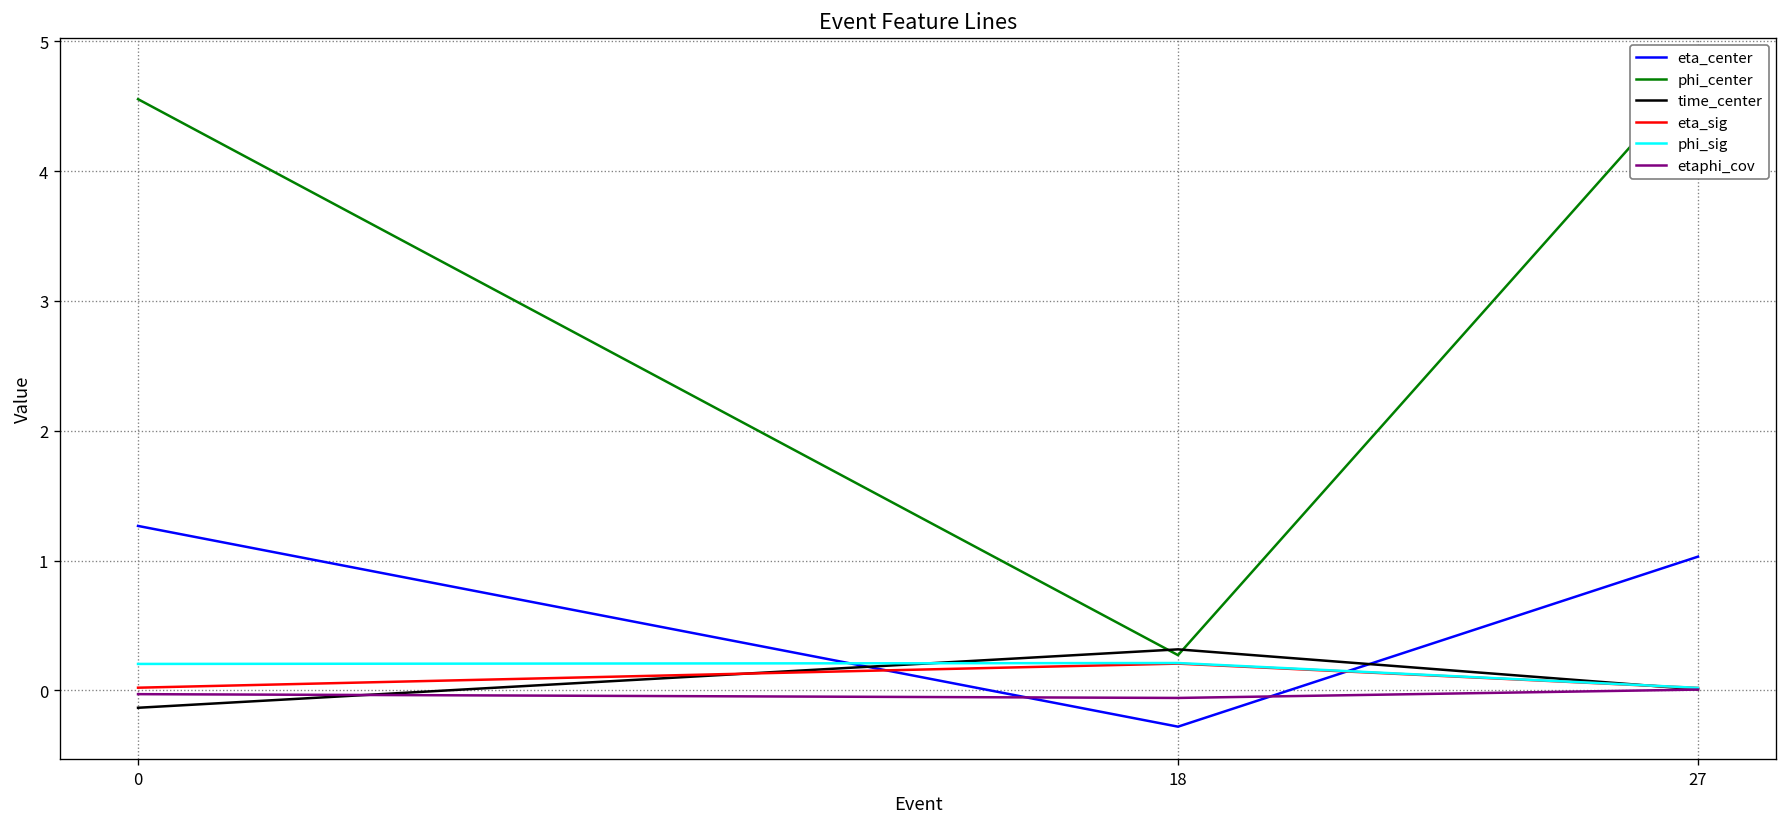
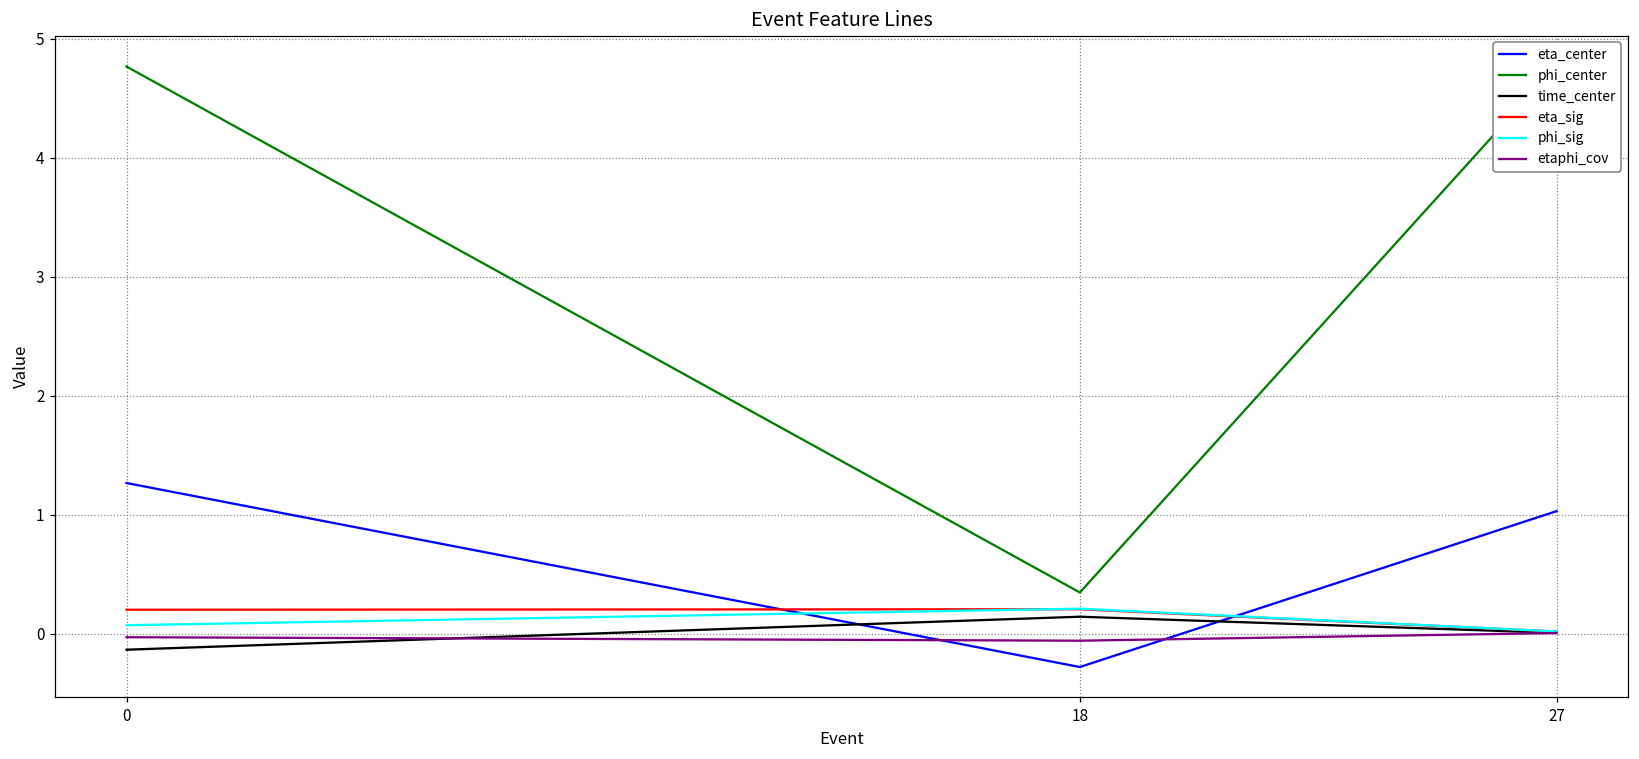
  {
    "eta_center": {
      "0": 1.27,
      "18": -0.28,
      "27": 1.03
    },
    "phi_center": {
-     "0": 4.55,
-     "18": 0.27
+     "0": 4.77,
+     "18": 0.35
    },
    "time_center": {
      "0": -0.13,
-     "18": 0.32
+     "18": 0.14
    },
    "eta_sig": {
-     "0": 0.02
+     "0": 0.20
    },
    "phi_sig": {
-     "0": 0.20
+     "0": 0.07
    },
    "etaphi_cov": {
      "0": -0.03,
      "18": -0.06
    }
  }
